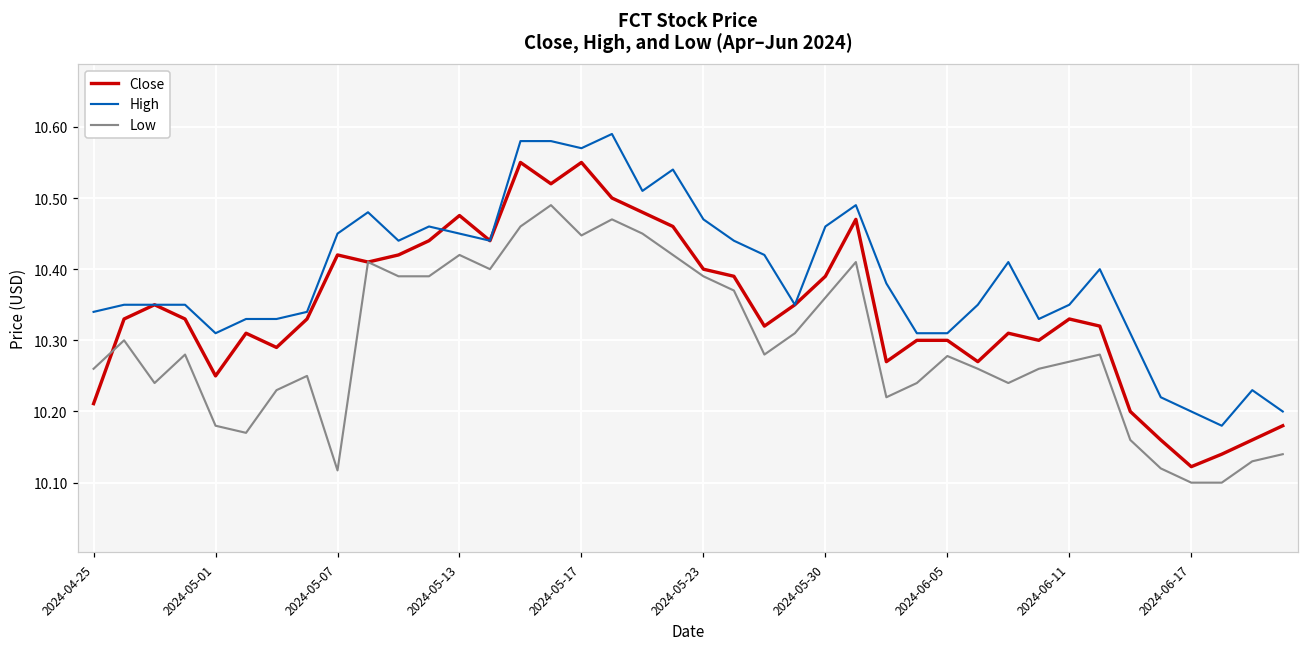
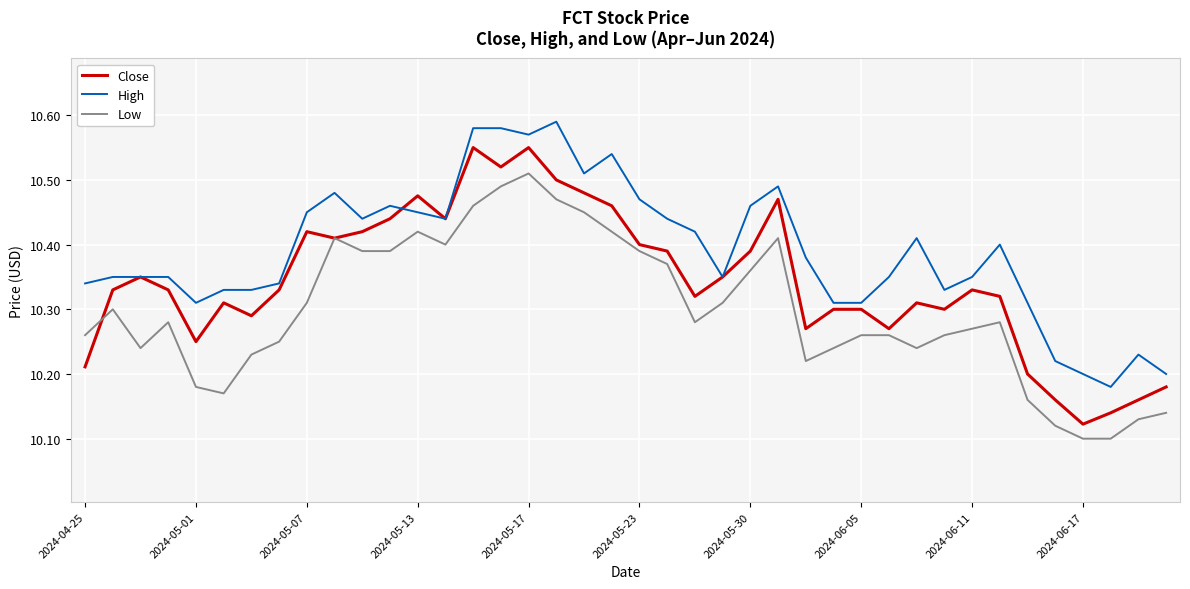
  {
    "Close": {
      "2024-04-25": 10.21,
      "2024-05-01": 10.25,
      "2024-05-07": 10.42,
      "2024-05-13": 10.48,
      "2024-05-17": 10.55,
      "2024-05-23": 10.40,
      "2024-05-30": 10.39,
      "2024-06-05": 10.30,
      "2024-06-11": 10.33,
      "2024-06-17": 10.12
    },
    "High": {
      "2024-04-25": 10.34,
      "2024-05-01": 10.31,
      "2024-05-07": 10.45,
      "2024-05-13": 10.45,
      "2024-05-17": 10.57,
      "2024-05-23": 10.47,
      "2024-05-30": 10.46,
      "2024-06-05": 10.31,
      "2024-06-11": 10.35,
      "2024-06-17": 10.20
    },
    "Low": {
      "2024-04-25": 10.26,
      "2024-05-01": 10.18,
-     "2024-05-07": 10.12,
+     "2024-05-07": 10.31,
      "2024-05-13": 10.42,
-     "2024-05-17": 10.45,
+     "2024-05-17": 10.51,
      "2024-05-23": 10.39,
      "2024-05-30": 10.36,
-     "2024-06-05": 10.28,
+     "2024-06-05": 10.26,
      "2024-06-11": 10.27,
      "2024-06-17": 10.10
    }
  }
